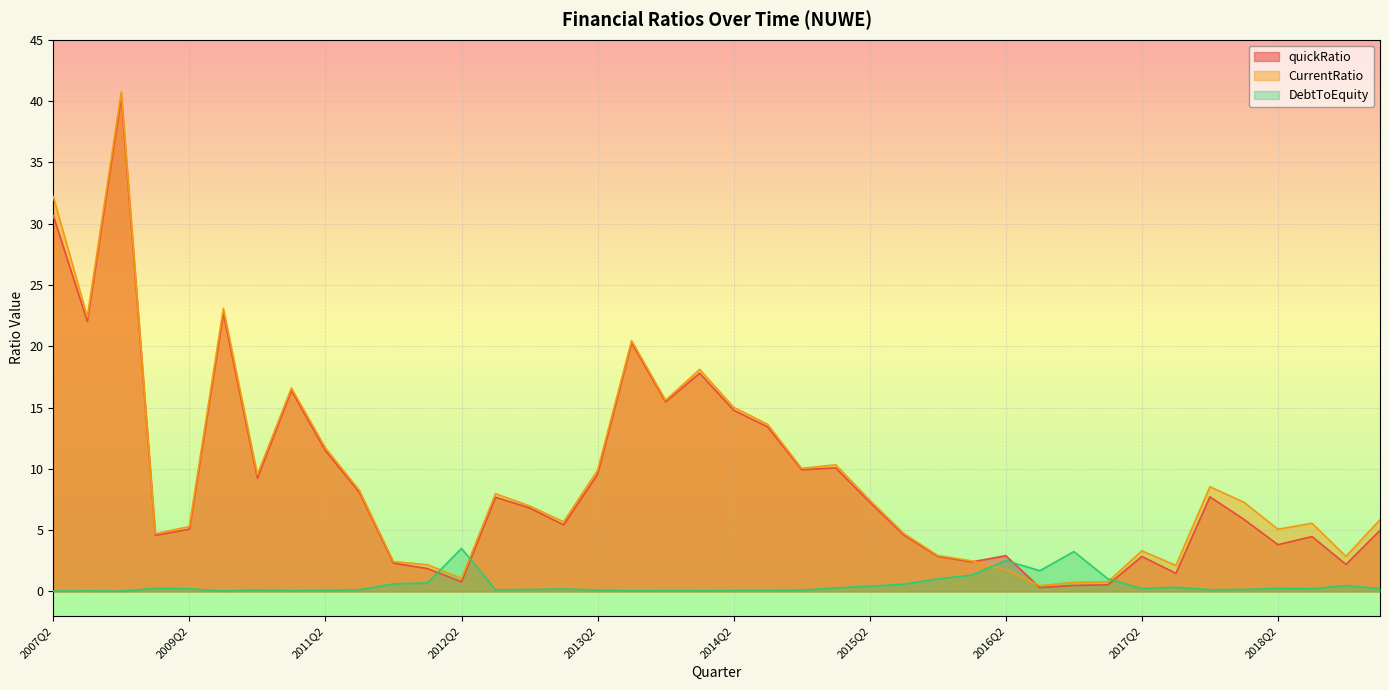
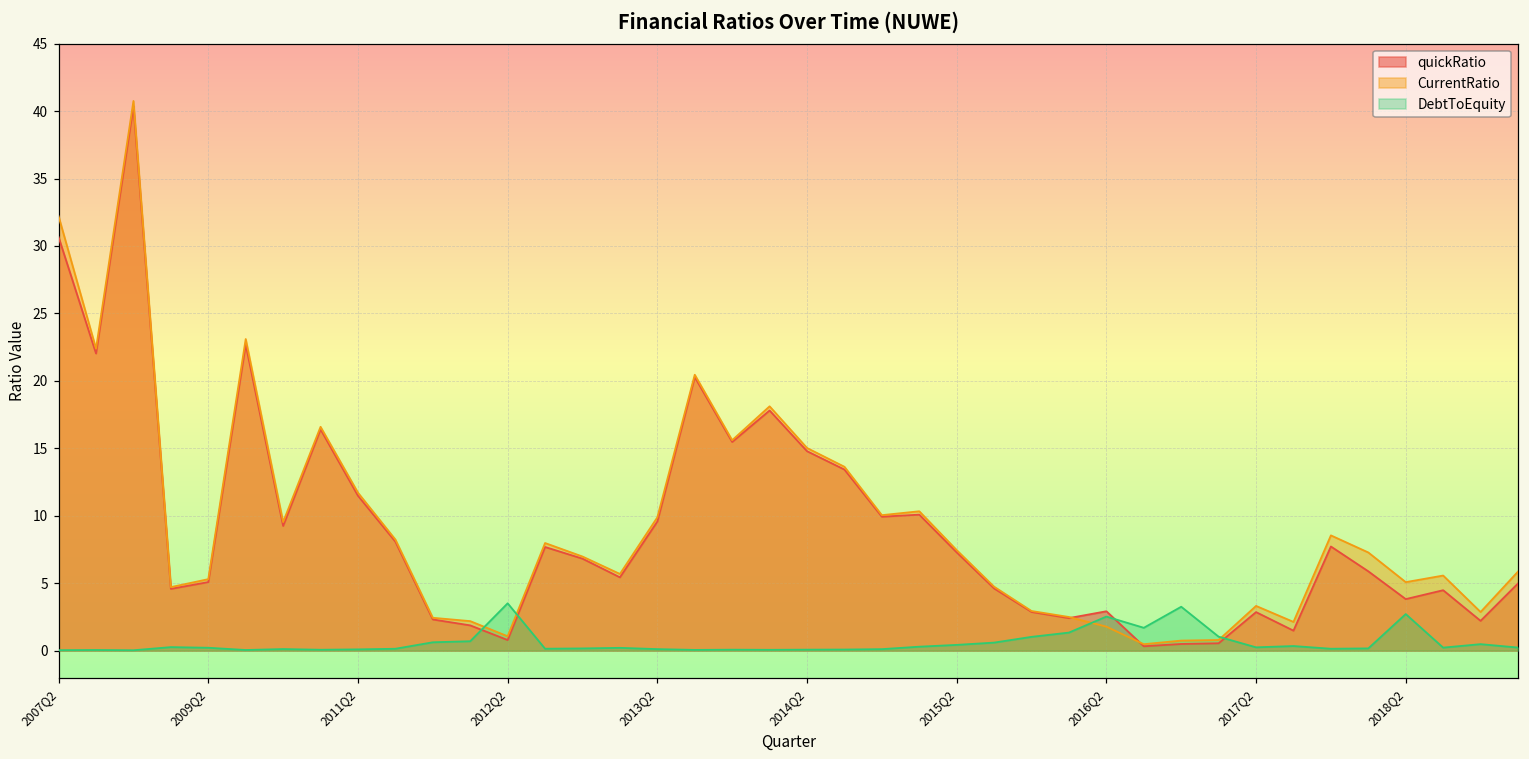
  {
    "quickRatio": {
      "2007Q2": 30.7,
      "2009Q2": 5.1,
      "2011Q2": 11.5,
      "2012Q2": 0.8,
      "2013Q2": 9.6,
      "2014Q2": 14.8,
      "2016Q2": 2.9,
      "2017Q2": 2.9,
      "2018Q2": 3.8
    },
    "CurrentRatio": {
      "2007Q2": 32.2,
      "2009Q2": 5.3,
      "2011Q2": 11.7,
      "2012Q2": 1.1,
      "2013Q2": 9.9,
      "2014Q2": 15.0,
      "2016Q2": 1.8,
      "2017Q2": 3.3,
      "2018Q2": 5.1
    },
    "DebtToEquity": {
      "2007Q2": 0.0,
      "2009Q2": 0.2,
      "2011Q2": 0.1,
      "2012Q2": 3.5,
      "2013Q2": 0.1,
      "2014Q2": 0.1,
      "2015Q2": 0.4,
      "2016Q2": 2.5,
      "2017Q2": 0.2,
-     "2018Q2": 0.2
+     "2018Q2": 2.7
    }
  }
